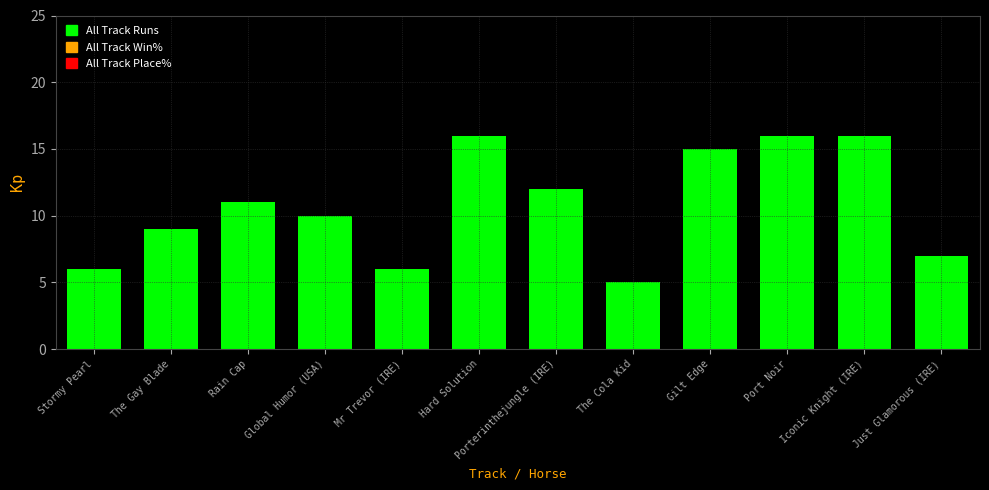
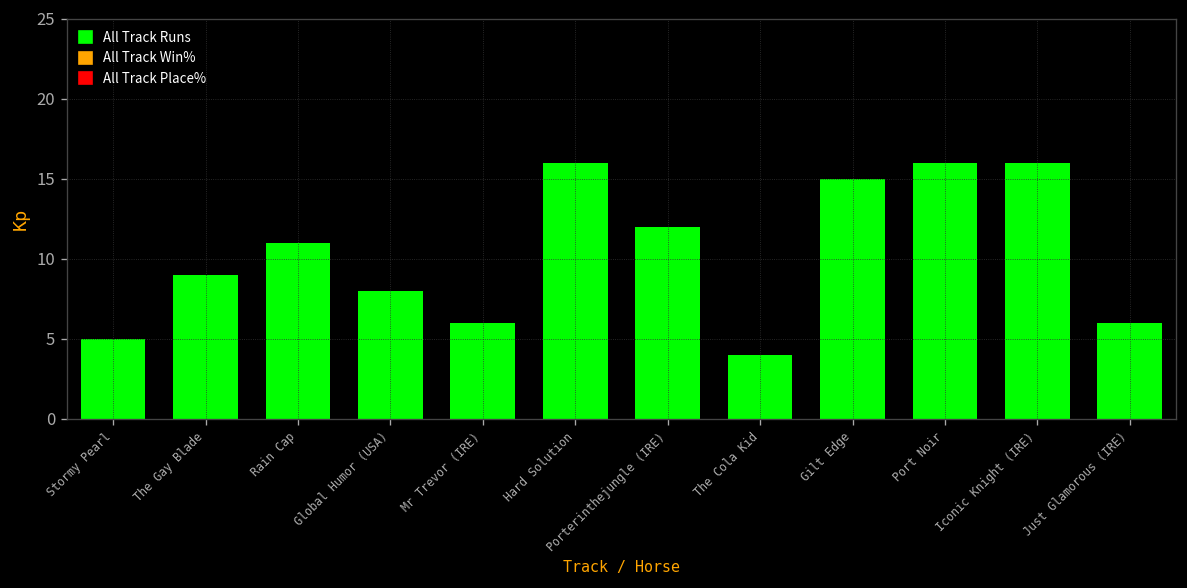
  {
-   "Stormy Pearl": 6,
+   "Stormy Pearl": 5,
    "The Gay Blade": 9,
    "Rain Cap": 11,
-   "Global Humor (USA)": 10,
+   "Global Humor (USA)": 8,
    "Mr Trevor (IRE)": 6,
    "Hard Solution": 16,
    "Porterinthejungle (IRE)": 12,
-   "The Cola Kid": 5,
+   "The Cola Kid": 4,
    "Gilt Edge": 15,
    "Port Noir": 16,
    "Iconic Knight (IRE)": 16,
-   "Just Glamorous (IRE)": 7
+   "Just Glamorous (IRE)": 6
  }
